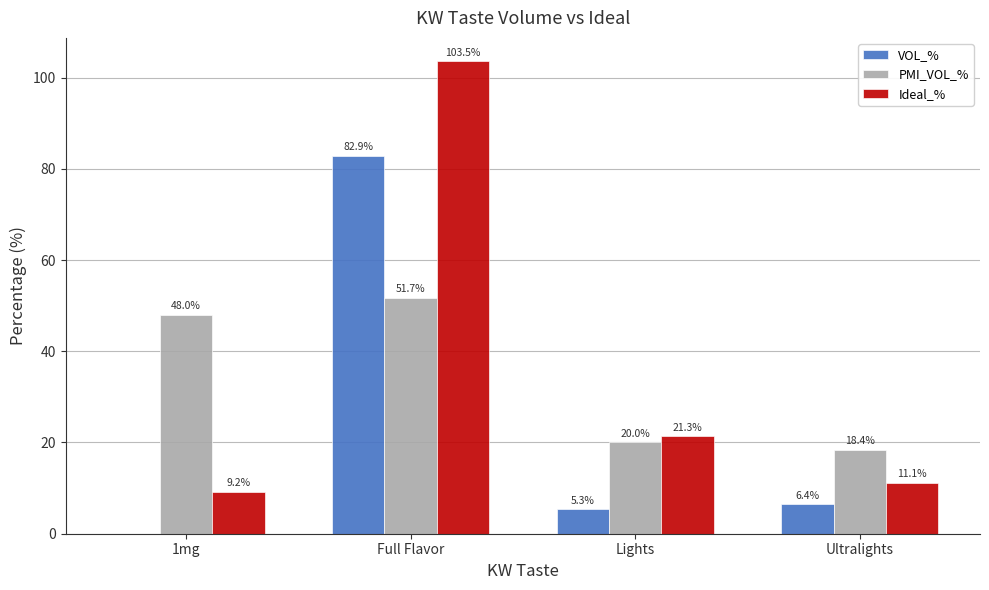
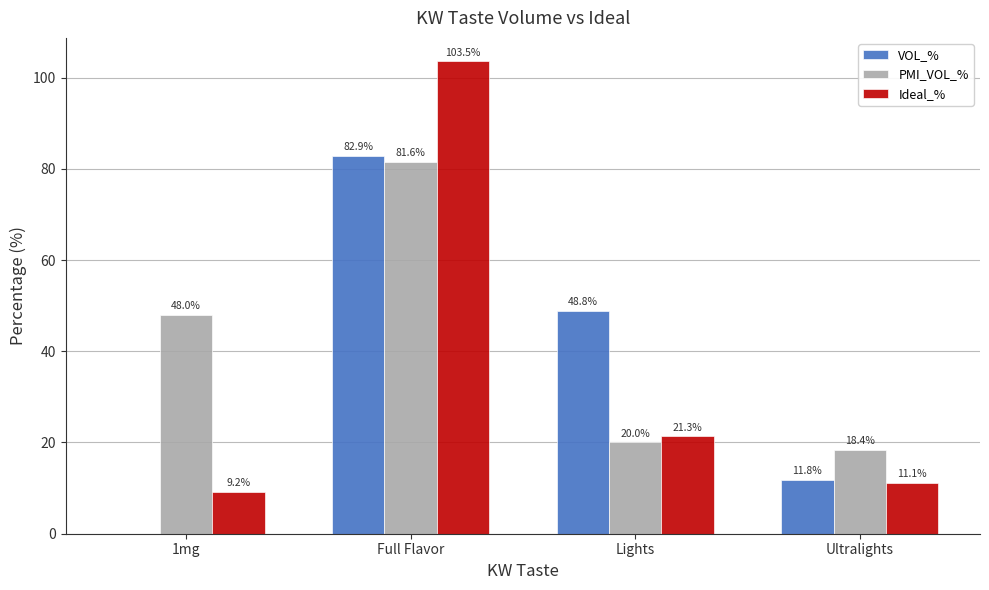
  {
    "VOL_%": {
      "Full Flavor": "82.9%",
-     "Lights": "5.3%",
-     "Ultralights": "6.4%"
+     "Lights": "48.8%",
+     "Ultralights": "11.8%"
    },
    "PMI_VOL_%": {
      "1mg": "48.0%",
-     "Full Flavor": "51.7%",
+     "Full Flavor": "81.6%",
      "Lights": "20.0%",
      "Ultralights": "18.4%"
    },
    "Ideal_%": {
      "1mg": "9.2%",
      "Full Flavor": "103.5%",
      "Lights": "21.3%",
      "Ultralights": "11.1%"
    }
  }
